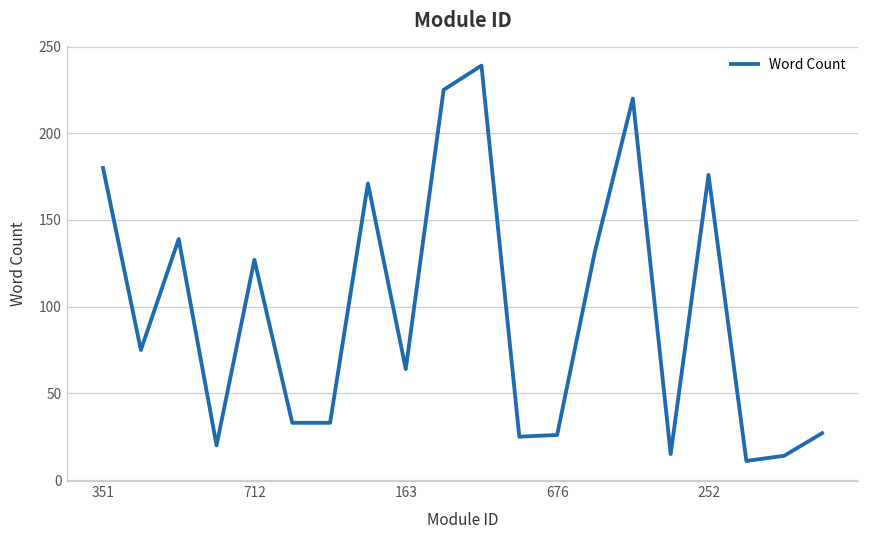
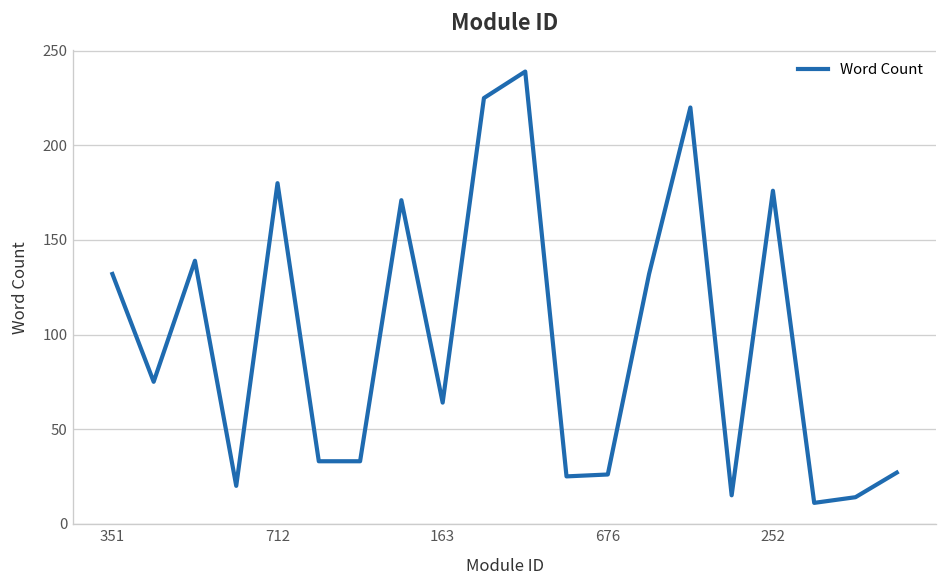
  {
-   "351": 180,
-   "712": 127,
+   "351": 132,
+   "712": 180,
    "163": 64,
    "676": 26,
    "252": 176
  }
